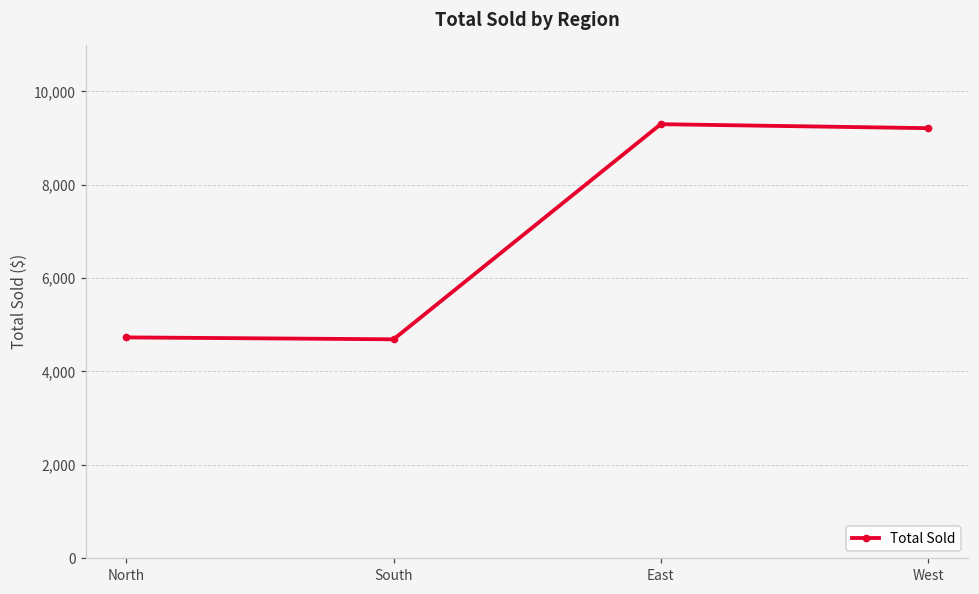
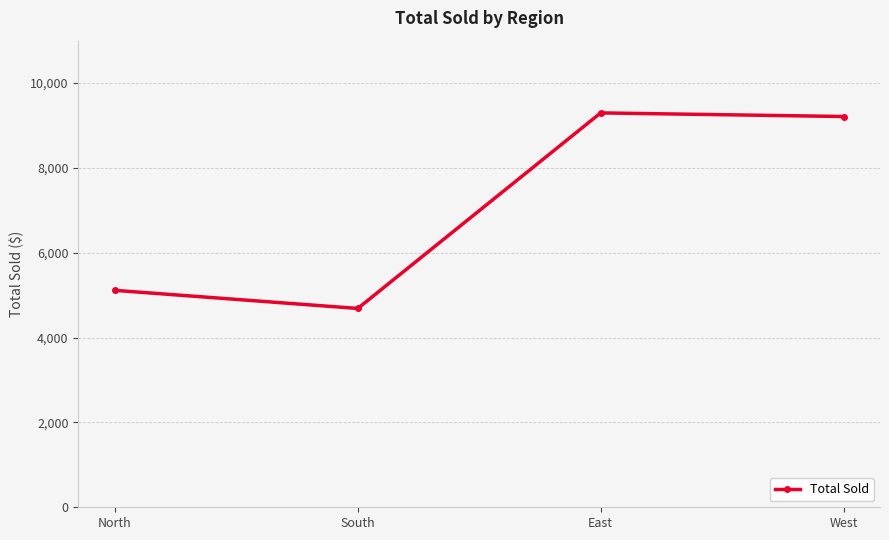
  {
-   "North": "4,700",
+   "North": "5,100",
    "South": "4,700",
    "East": "9,300",
    "West": "9,200"
  }
